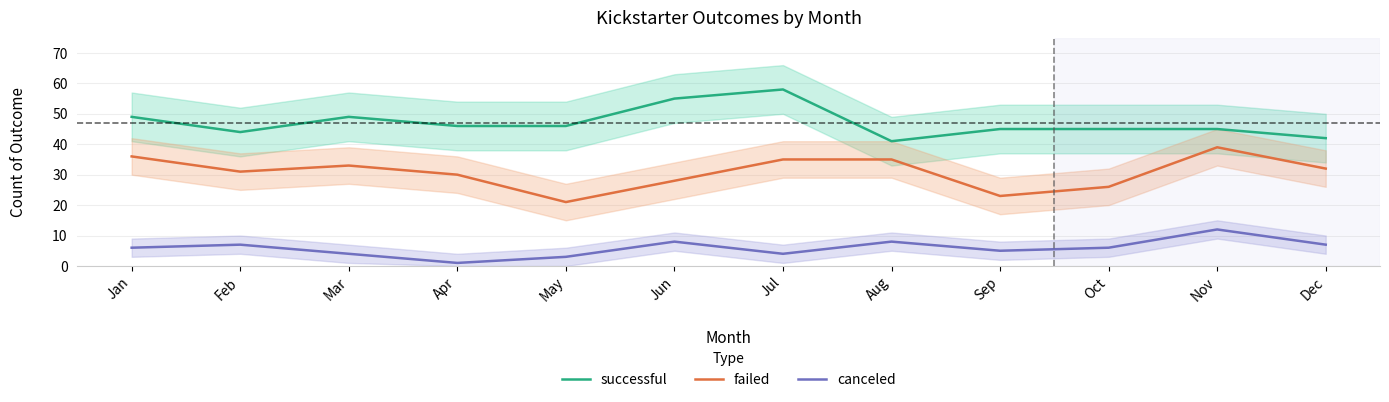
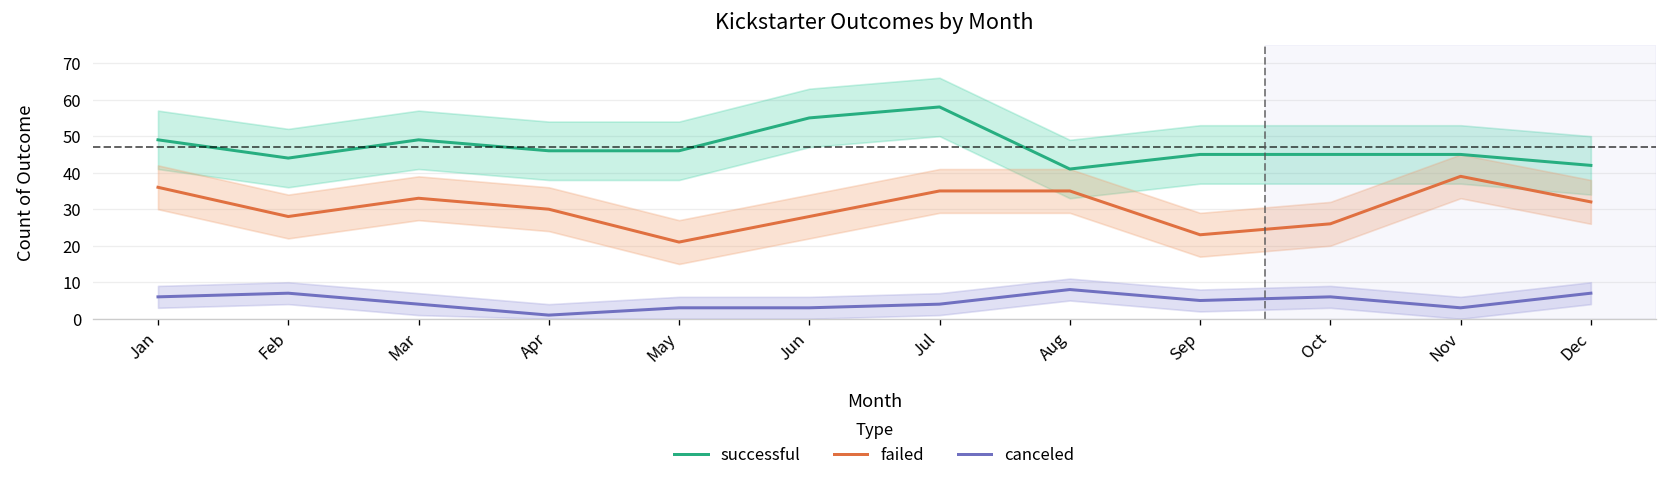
  {
    "failed": {
      "Jan": 36,
-     "Feb": 31,
+     "Feb": 28,
      "Mar": 33,
      "Apr": 30,
      "May": 21,
      "Jun": 28,
      "Jul": 35,
      "Aug": 35,
      "Sep": 23,
      "Oct": 26,
      "Nov": 39,
      "Dec": 32
    },
    "canceled": {
      "Jan": 6,
      "Feb": 7,
      "Mar": 4,
      "Apr": 1,
      "May": 3,
-     "Jun": 8,
+     "Jun": 3,
      "Jul": 4,
      "Aug": 8,
      "Sep": 5,
      "Oct": 6,
-     "Nov": 12,
+     "Nov": 3,
      "Dec": 7
    }
  }
